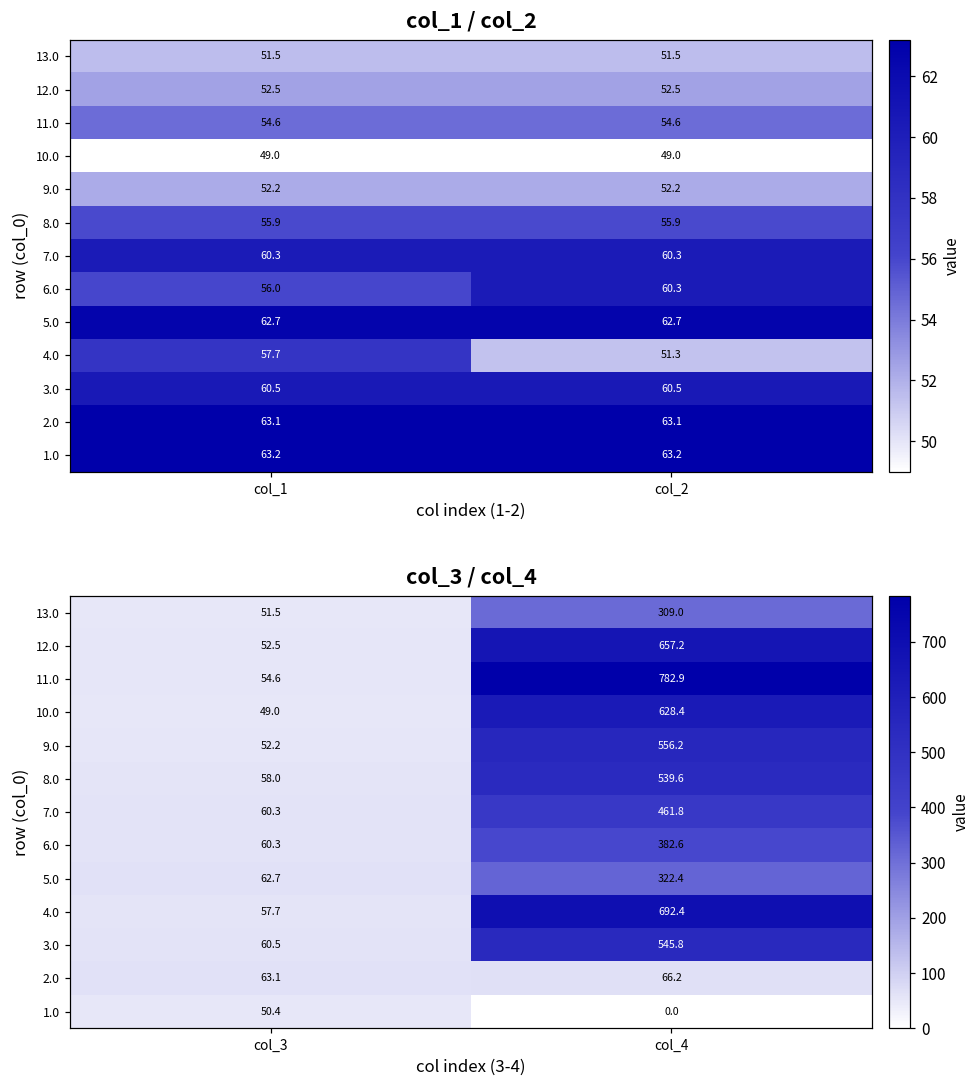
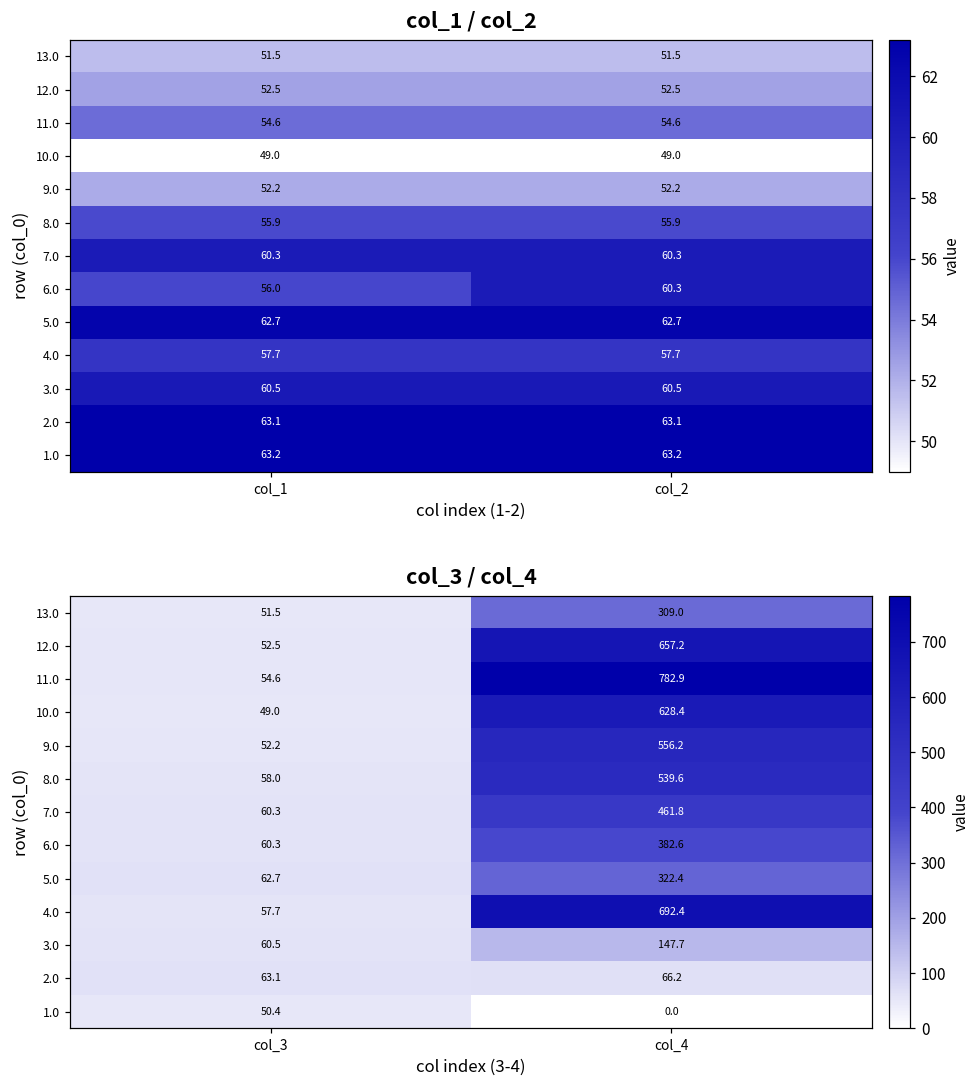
  {
    "col_1 / col_2": {
      "13.0": {
        "col_1": 51.5,
        "col_2": 51.5
      },
      "12.0": {
        "col_1": 52.5,
        "col_2": 52.5
      },
      "11.0": {
        "col_1": 54.6,
        "col_2": 54.6
      },
      "10.0": {
        "col_1": 49.0,
        "col_2": 49.0
      },
      "9.0": {
        "col_1": 52.2,
        "col_2": 52.2
      },
      "8.0": {
        "col_1": 55.9,
        "col_2": 55.9
      },
      "7.0": {
        "col_1": 60.3,
        "col_2": 60.3
      },
      "6.0": {
        "col_1": 56.0,
        "col_2": 60.3
      },
      "5.0": {
        "col_1": 62.7,
        "col_2": 62.7
      },
      "4.0": {
        "col_1": 57.7,
-       "col_2": 51.3
+       "col_2": 57.7
      },
      "3.0": {
        "col_1": 60.5,
        "col_2": 60.5
      },
      "2.0": {
        "col_1": 63.1,
        "col_2": 63.1
      },
      "1.0": {
        "col_1": 63.2,
        "col_2": 63.2
      }
    },
    "col_3 / col_4": {
      "13.0": {
        "col_3": 51.5,
        "col_4": 309.0
      },
      "12.0": {
        "col_3": 52.5,
        "col_4": 657.2
      },
      "11.0": {
        "col_3": 54.6,
        "col_4": 782.9
      },
      "10.0": {
        "col_3": 49.0,
        "col_4": 628.4
      },
      "9.0": {
        "col_3": 52.2,
        "col_4": 556.2
      },
      "8.0": {
        "col_3": 58.0,
        "col_4": 539.6
      },
      "7.0": {
        "col_3": 60.3,
        "col_4": 461.8
      },
      "6.0": {
        "col_3": 60.3,
        "col_4": 382.6
      },
      "5.0": {
        "col_3": 62.7,
        "col_4": 322.4
      },
      "4.0": {
        "col_3": 57.7,
        "col_4": 692.4
      },
      "3.0": {
        "col_3": 60.5,
-       "col_4": 545.8
+       "col_4": 147.7
      },
      "2.0": {
        "col_3": 63.1,
        "col_4": 66.2
      },
      "1.0": {
        "col_3": 50.4,
        "col_4": 0.0
      }
    }
  }
